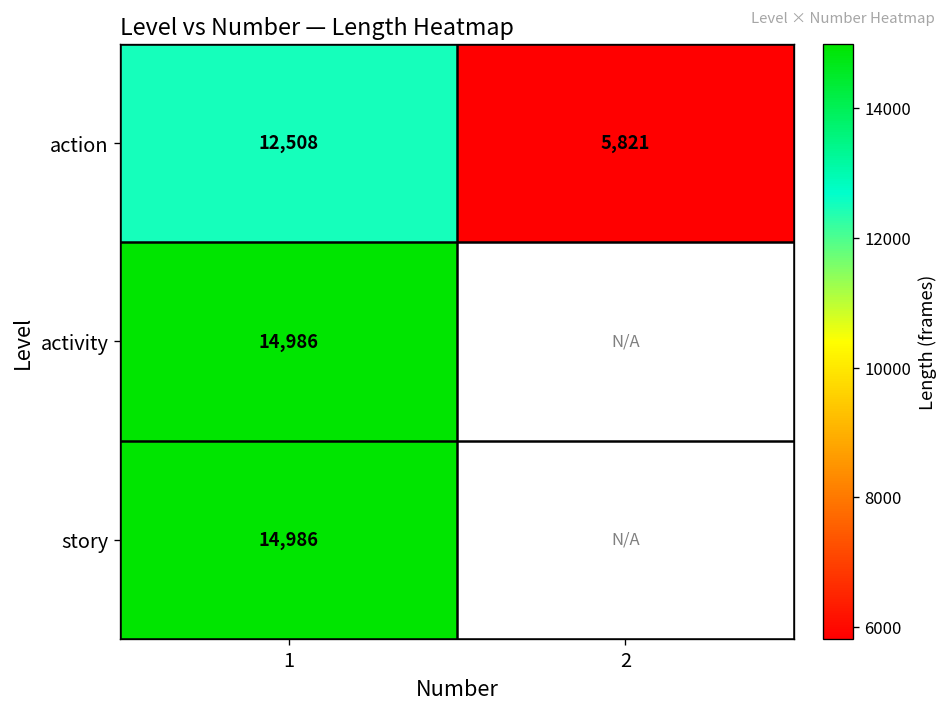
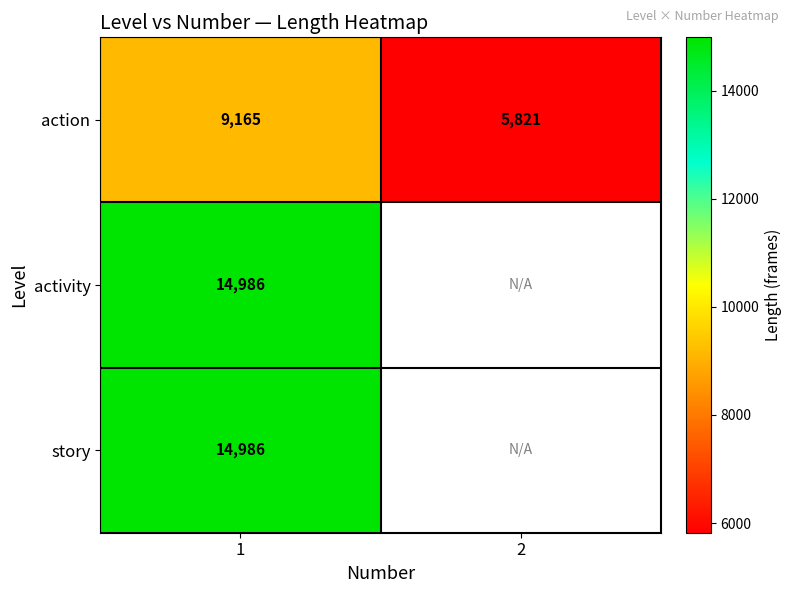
  {
    "action": {
-     "1": "12,508",
+     "1": "9,165",
      "2": "5,821"
    },
    "activity": {
      "1": "14,986"
    },
    "story": {
      "1": "14,986"
    }
  }
